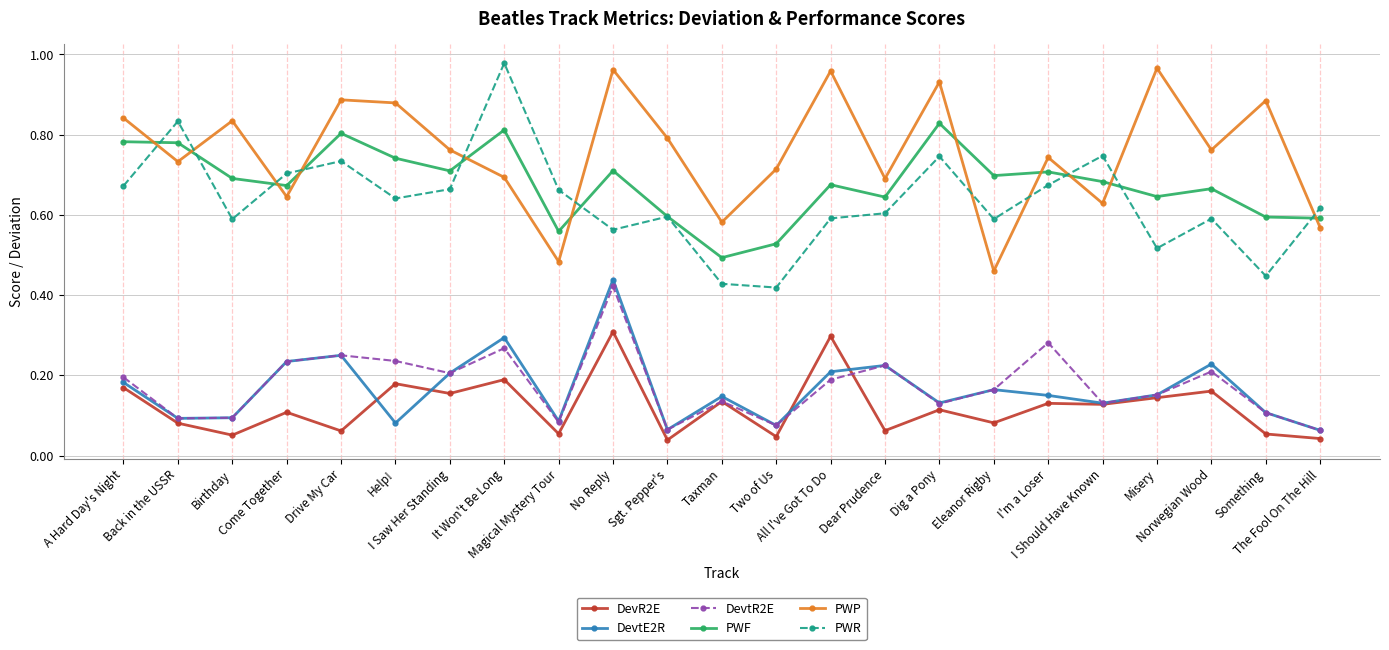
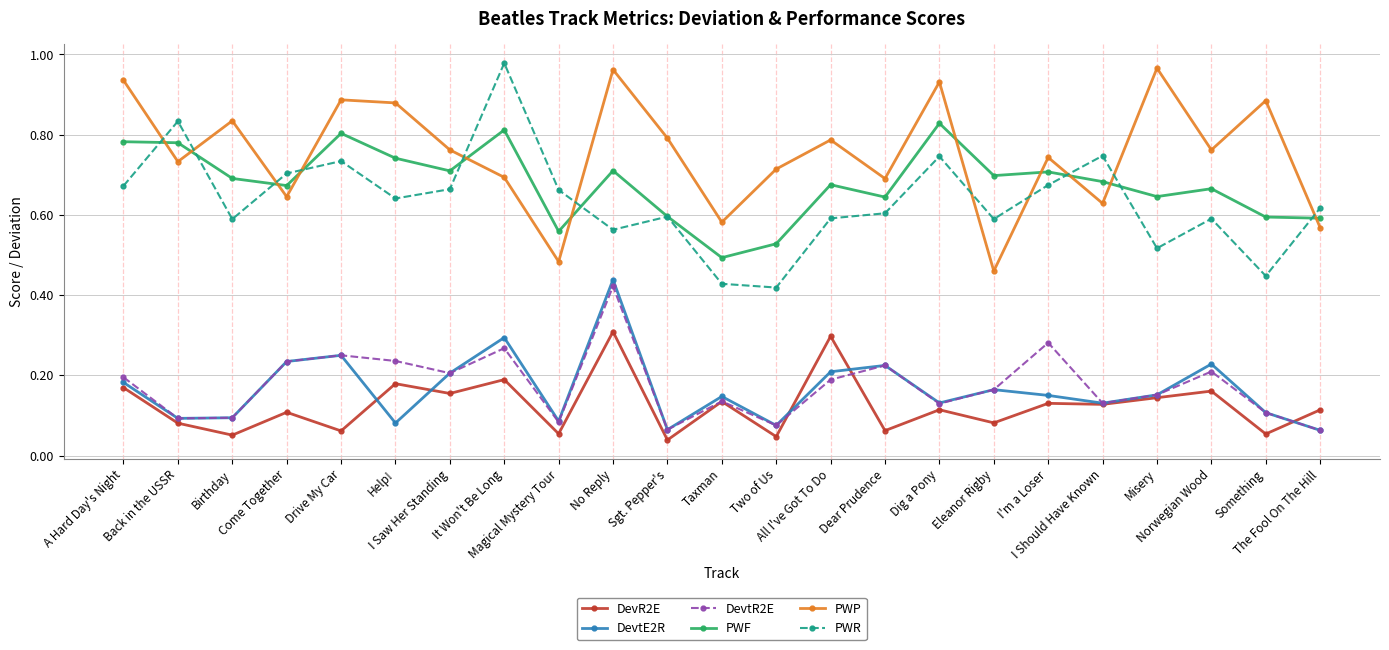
  {
    "DevR2E": {
      "A Hard Day's Night": 0.17,
      "Back in the USSR": 0.08,
      "Birthday": 0.05,
      "Come Together": 0.11,
      "Drive My Car": 0.06,
      "Help!": 0.18,
      "I Saw Her Standing": 0.15,
      "It Won't Be Long": 0.19,
      "Magical Mystery Tour": 0.05,
      "No Reply": 0.31,
      "Sgt. Pepper's": 0.04,
      "Two of Us": 0.05,
      "All I've Got To Do": 0.30,
      "Dear Prudence": 0.06,
      "Dig a Pony": 0.11,
      "Eleanor Rigby": 0.08,
      "I'm a Loser": 0.13,
      "Misery": 0.14,
      "Norwegian Wood": 0.16,
      "Something": 0.05,
-     "The Fool On The Hill": 0.04
+     "The Fool On The Hill": 0.11
    },
    "DevtE2R": {
      "A Hard Day's Night": 0.18,
      "Help!": 0.08,
      "It Won't Be Long": 0.29,
      "No Reply": 0.44,
      "Taxman": 0.15,
      "All I've Got To Do": 0.21,
      "I'm a Loser": 0.15,
      "Norwegian Wood": 0.23
    },
    "DevtR2E": {
      "A Hard Day's Night": 0.20,
      "Help!": 0.24,
      "It Won't Be Long": 0.27,
      "No Reply": 0.42,
      "All I've Got To Do": 0.19,
      "I'm a Loser": 0.28,
      "Norwegian Wood": 0.21
    },
    "PWP": {
-     "A Hard Day's Night": 0.84,
+     "A Hard Day's Night": 0.94,
      "Back in the USSR": 0.73,
      "Birthday": 0.83,
      "Come Together": 0.65,
      "Drive My Car": 0.89,
      "Help!": 0.88,
      "I Saw Her Standing": 0.76,
      "It Won't Be Long": 0.69,
      "Magical Mystery Tour": 0.48,
      "No Reply": 0.96,
      "Sgt. Pepper's": 0.79,
      "Taxman": 0.58,
      "Two of Us": 0.71,
-     "All I've Got To Do": 0.96,
+     "All I've Got To Do": 0.79,
      "Dear Prudence": 0.69,
      "Dig a Pony": 0.93,
      "Eleanor Rigby": 0.46,
      "I'm a Loser": 0.74,
      "I Should Have Known": 0.63,
      "Misery": 0.97,
      "Norwegian Wood": 0.76,
      "Something": 0.89,
      "The Fool On The Hill": 0.57
    }
  }
